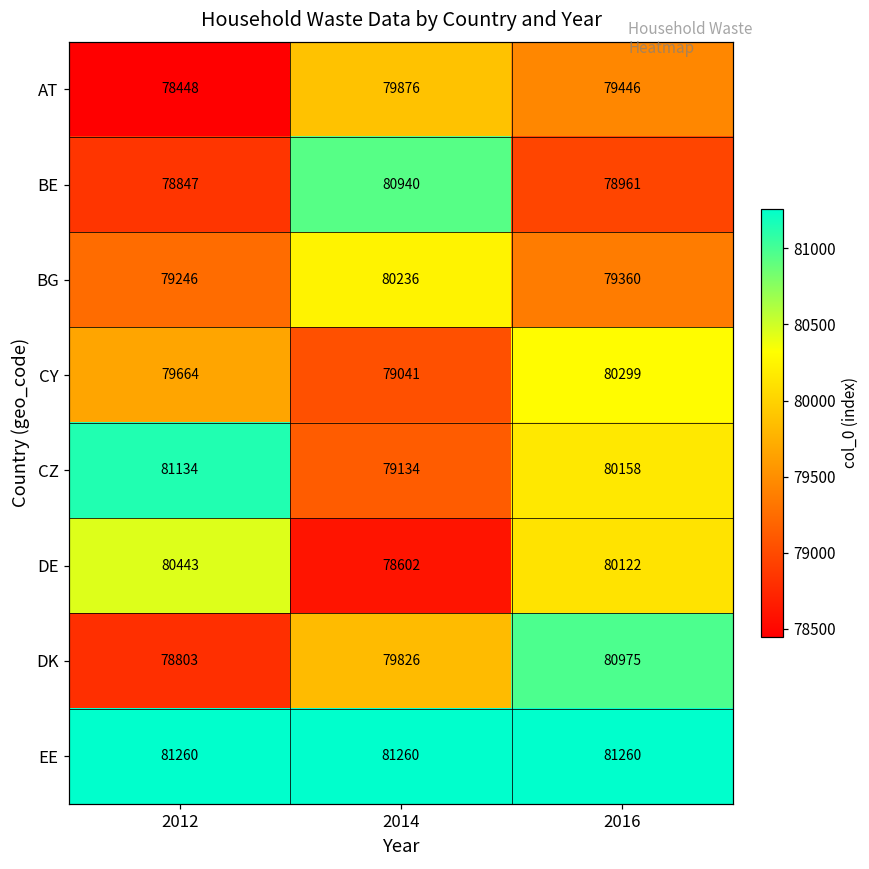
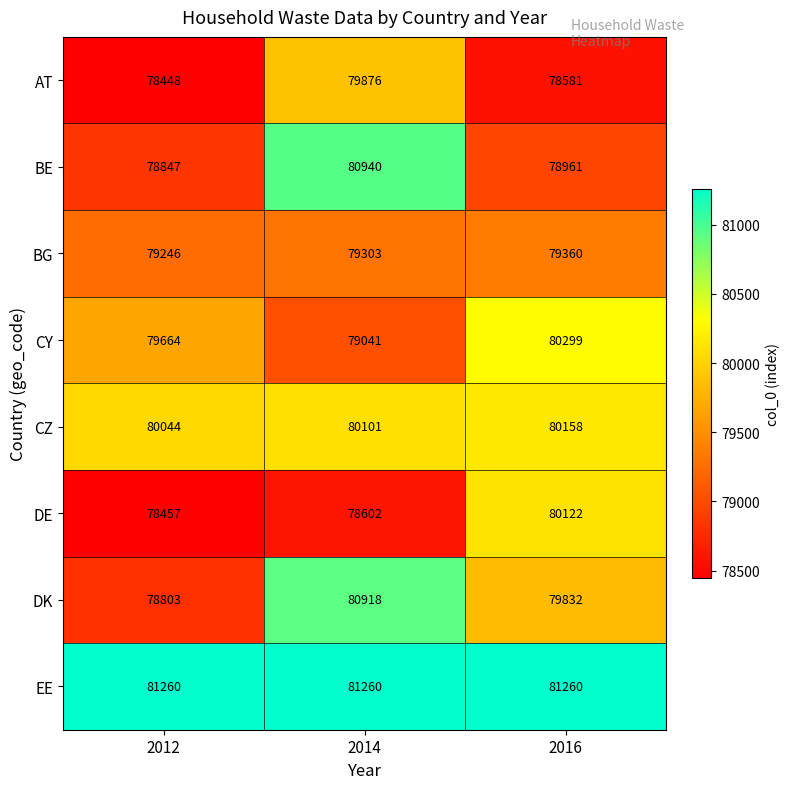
  {
    "AT": {
      "2012": 78448,
      "2014": 79876,
-     "2016": 79446
+     "2016": 78581
    },
    "BE": {
      "2012": 78847,
      "2014": 80940,
      "2016": 78961
    },
    "BG": {
      "2012": 79246,
-     "2014": 80236,
+     "2014": 79303,
      "2016": 79360
    },
    "CY": {
      "2012": 79664,
      "2014": 79041,
      "2016": 80299
    },
    "CZ": {
-     "2012": 81134,
-     "2014": 79134,
+     "2012": 80044,
+     "2014": 80101,
      "2016": 80158
    },
    "DE": {
-     "2012": 80443,
+     "2012": 78457,
      "2014": 78602,
      "2016": 80122
    },
    "DK": {
      "2012": 78803,
-     "2014": 79826,
-     "2016": 80975
+     "2014": 80918,
+     "2016": 79832
    },
    "EE": {
      "2012": 81260,
      "2014": 81260,
      "2016": 81260
    }
  }
